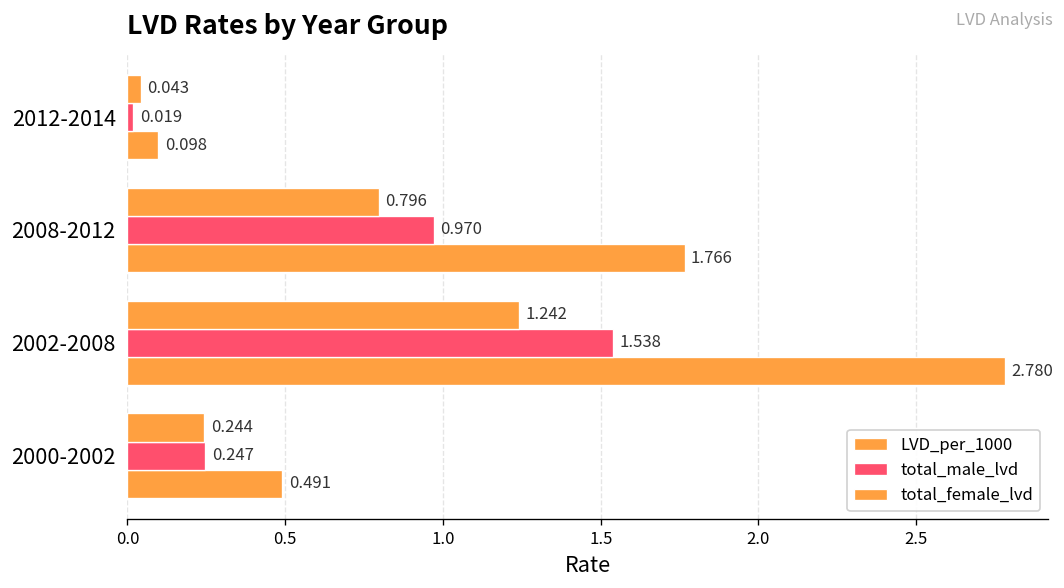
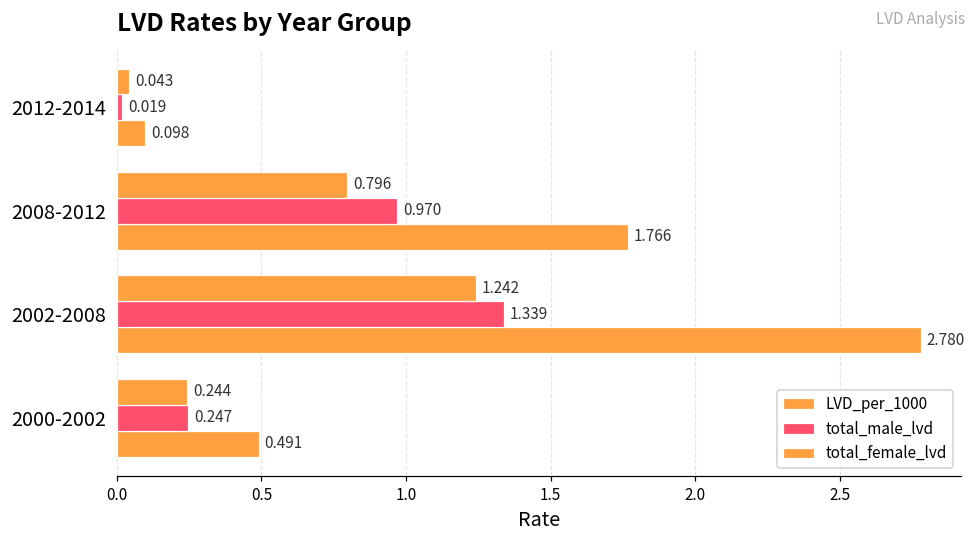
  {
    "total_male_lvd": {
      "2012-2014": 0.019,
      "2008-2012": 0.970,
-     "2002-2008": 1.538,
+     "2002-2008": 1.339,
      "2000-2002": 0.247
    }
  }
